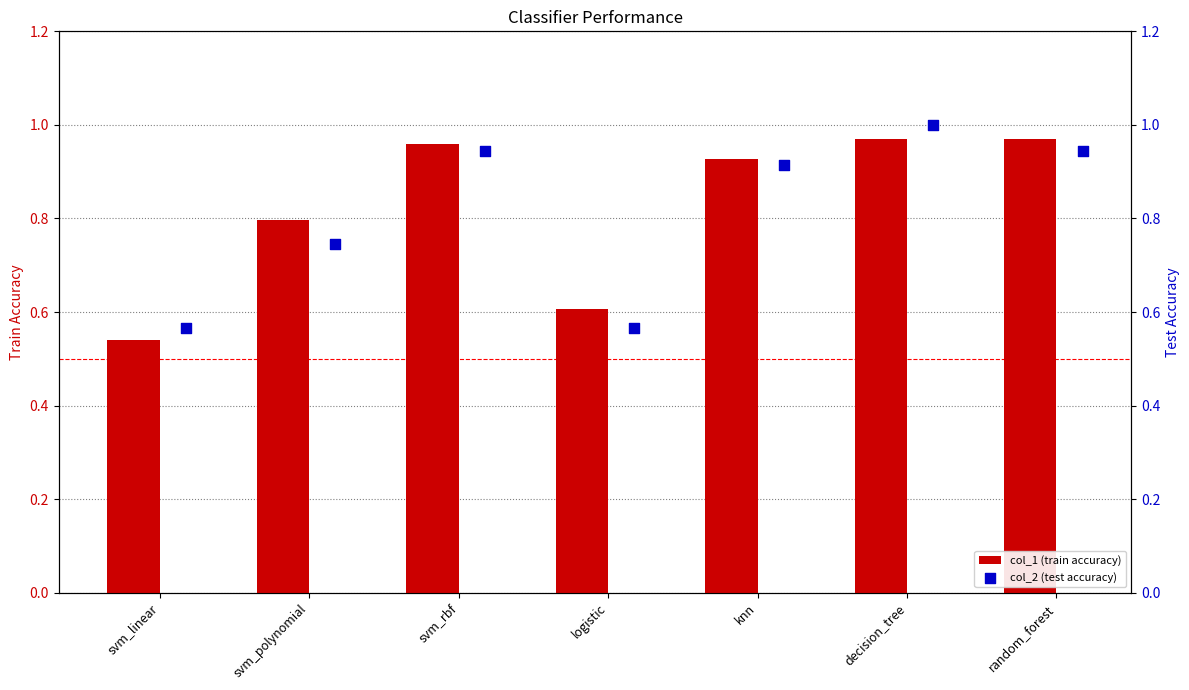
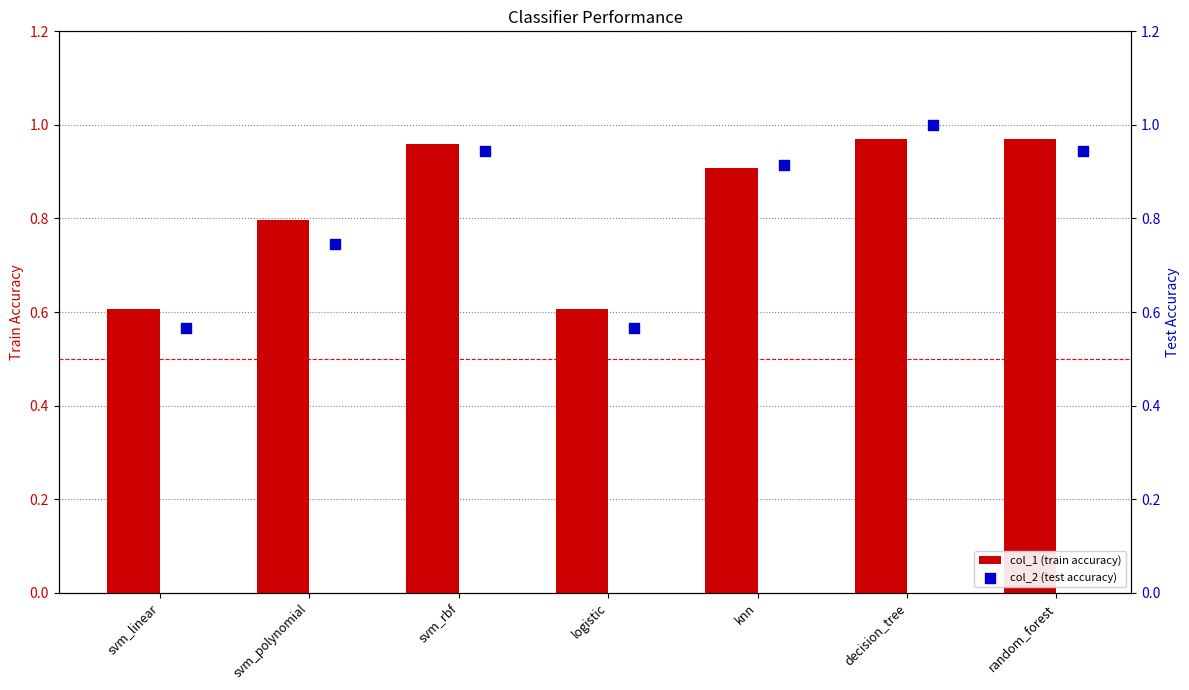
  {
    "col_1 (train accuracy)": {
-     "svm_linear": 0.54,
+     "svm_linear": 0.61,
      "svm_polynomial": 0.80,
      "svm_rbf": 0.96,
      "logistic": 0.61,
-     "knn": 0.93,
+     "knn": 0.91,
      "decision_tree": 0.97,
      "random_forest": 0.97
    }
  }
